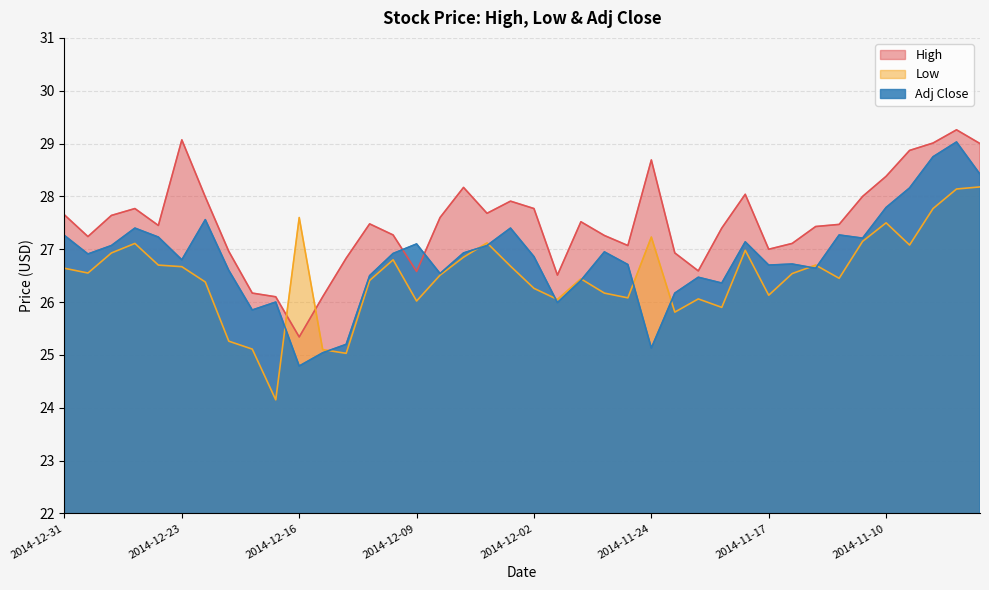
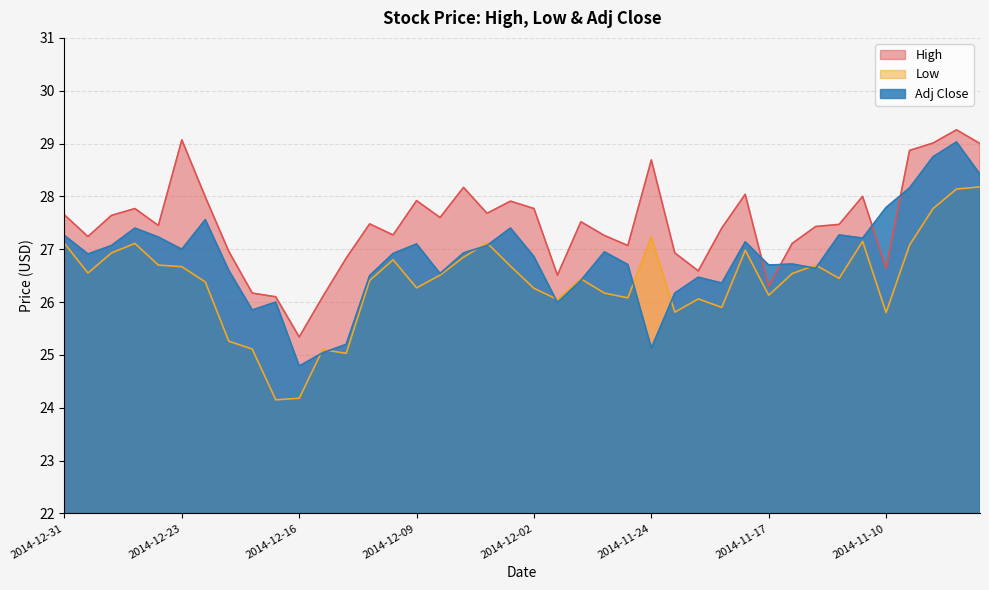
  {
    "High": {
      "2014-12-31": 27.7,
      "2014-12-23": 29.1,
      "2014-12-16": 25.3,
-     "2014-12-09": 26.6,
+     "2014-12-09": 27.9,
      "2014-12-02": 27.8,
      "2014-11-24": 28.7,
-     "2014-11-17": 27.0,
-     "2014-11-10": 28.4
+     "2014-11-17": 26.3,
+     "2014-11-10": 26.6
    },
    "Low": {
-     "2014-12-31": 26.6,
+     "2014-12-31": 27.1,
      "2014-12-23": 26.7,
-     "2014-12-16": 27.6,
-     "2014-12-09": 26.0,
+     "2014-12-16": 24.2,
+     "2014-12-09": 26.3,
      "2014-12-02": 26.3,
      "2014-11-24": 27.2,
      "2014-11-17": 26.1,
-     "2014-11-10": 27.5
+     "2014-11-10": 25.8
    },
    "Adj Close": {
      "2014-12-31": 27.3,
-     "2014-12-23": 26.8,
+     "2014-12-23": 27.0,
      "2014-12-16": 24.8,
      "2014-12-09": 27.1,
      "2014-12-02": 26.9,
      "2014-11-24": 25.1,
      "2014-11-17": 26.7,
      "2014-11-10": 27.8
    }
  }
